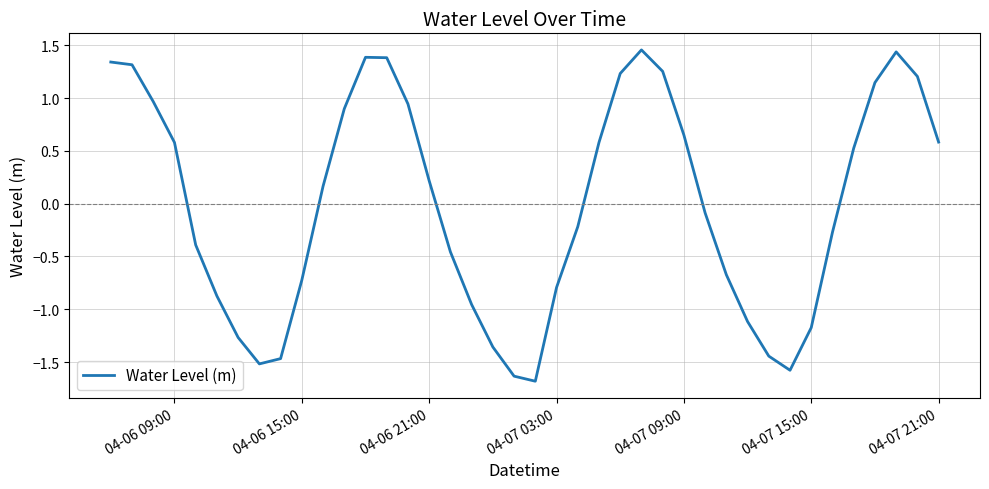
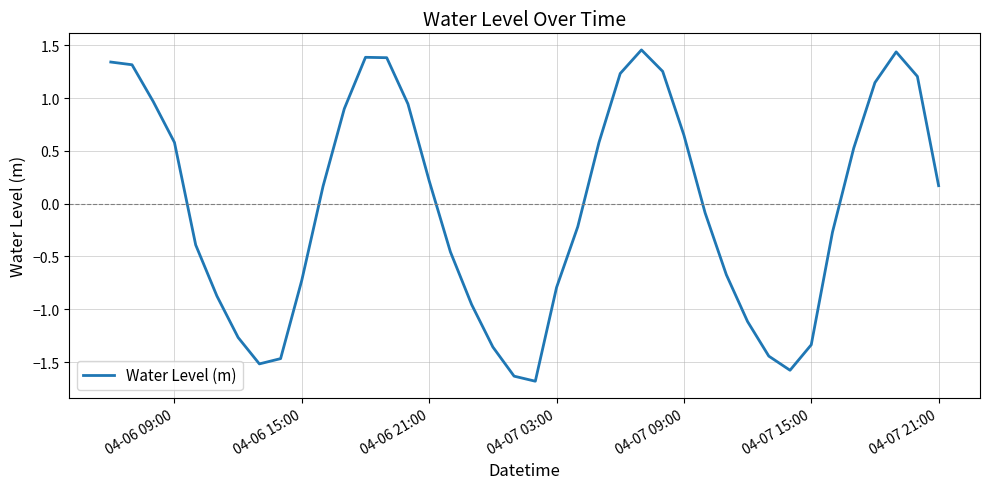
  {
    "04-06 09:00": 0.58,
    "04-06 15:00": -0.72,
    "04-06 21:00": 0.22,
    "04-07 03:00": -0.79,
    "04-07 09:00": 0.65,
-   "04-07 15:00": -1.17,
-   "04-07 21:00": 0.58
+   "04-07 15:00": -1.34,
+   "04-07 21:00": 0.17
  }
